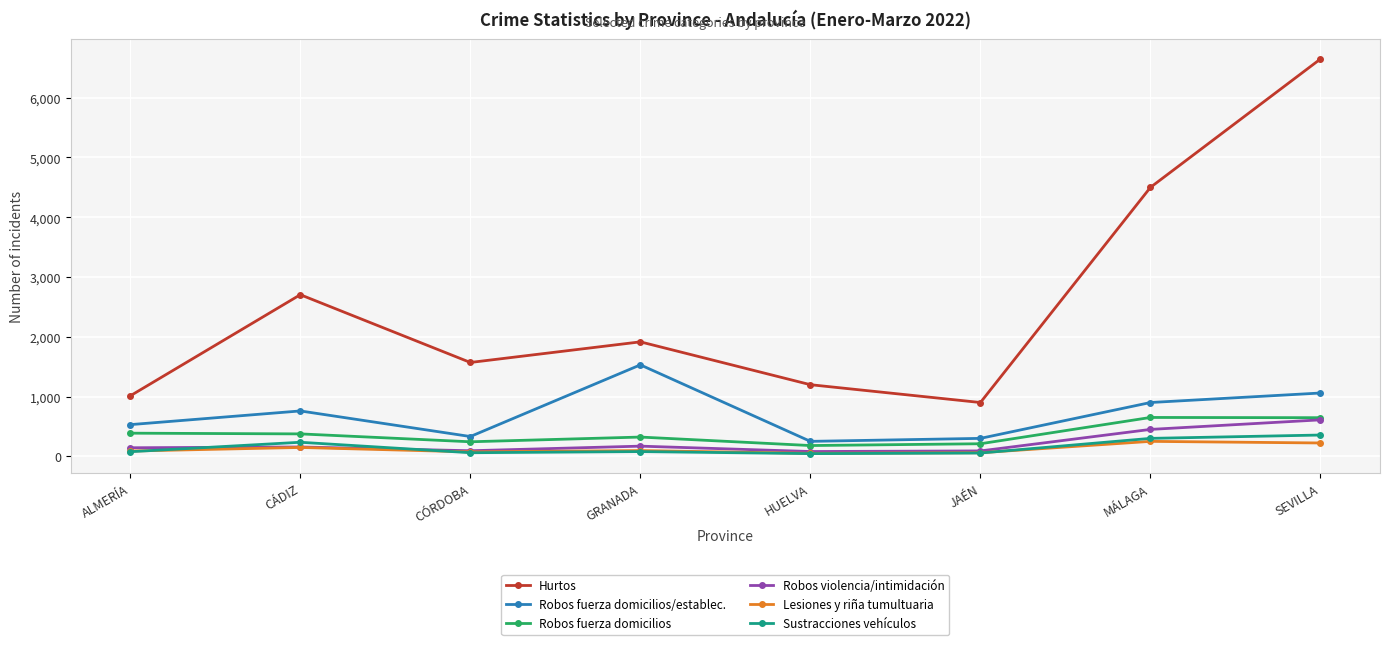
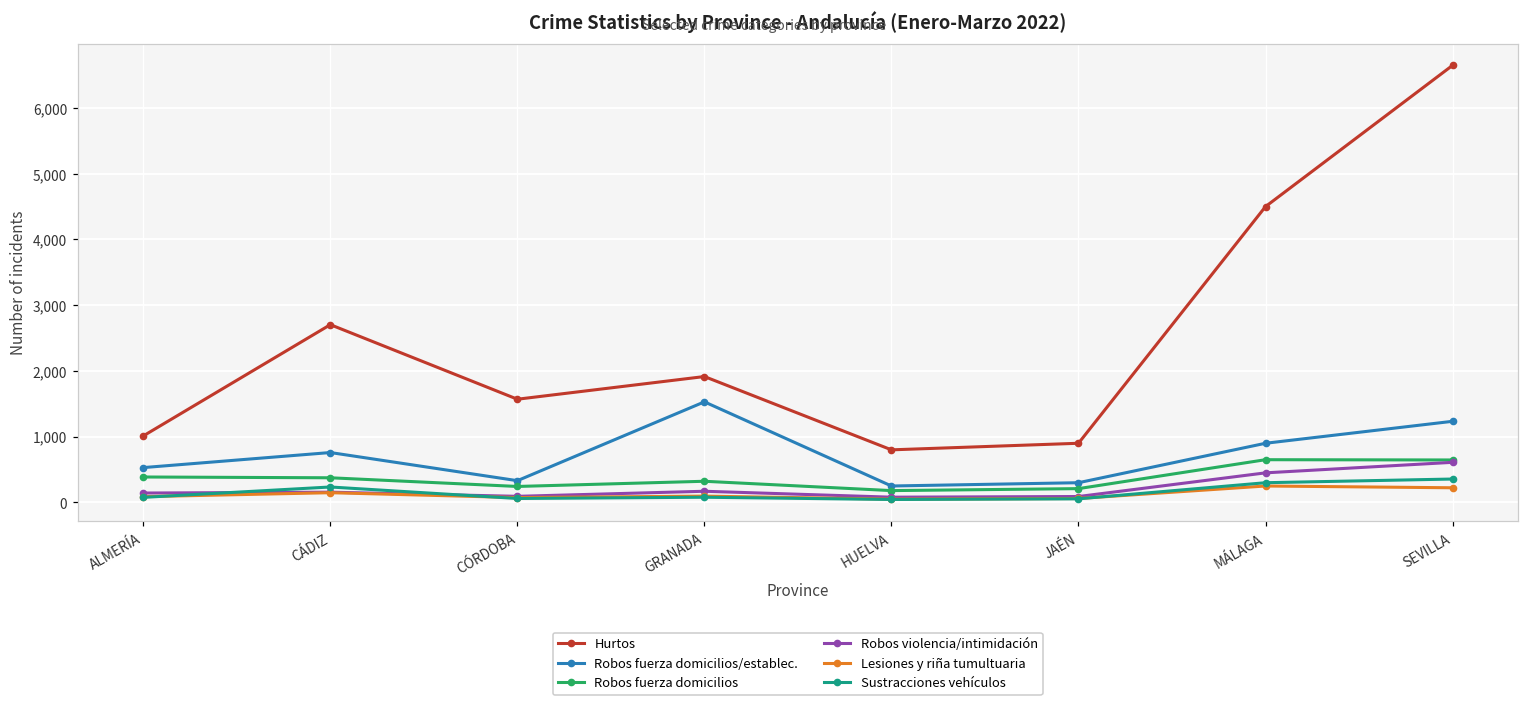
  {
    "Hurtos": {
      "ALMERÍA": "1,000",
      "CÁDIZ": "2,700",
      "CÓRDOBA": "1,600",
      "GRANADA": "1,900",
-     "HUELVA": "1,200",
+     "HUELVA": "800",
      "JAÉN": "900",
      "MÁLAGA": "4,500",
      "SEVILLA": "6,600"
    },
    "Robos fuerza domicilios/establec.": {
      "ALMERÍA": "500",
      "CÁDIZ": "800",
      "CÓRDOBA": "300",
      "GRANADA": "1,500",
      "HUELVA": "300",
      "JAÉN": "300",
      "MÁLAGA": "900",
-     "SEVILLA": "1,100"
+     "SEVILLA": "1,200"
    },
    "Robos violencia/intimidación": {
      "ALMERÍA": "100",
      "GRANADA": "200",
      "MÁLAGA": "500"
    },
    "Lesiones y riña tumultuaria": {
      "MÁLAGA": "300",
      "SEVILLA": "200"
    }
  }
